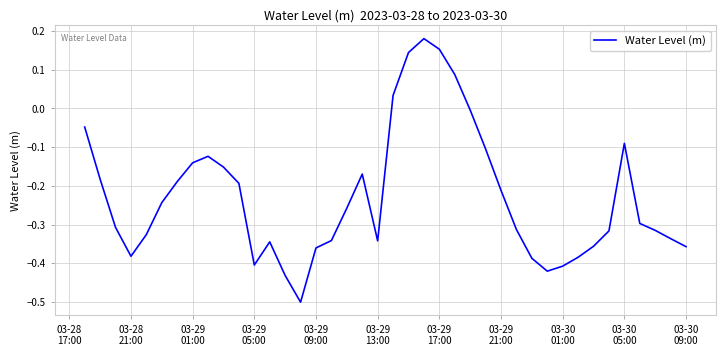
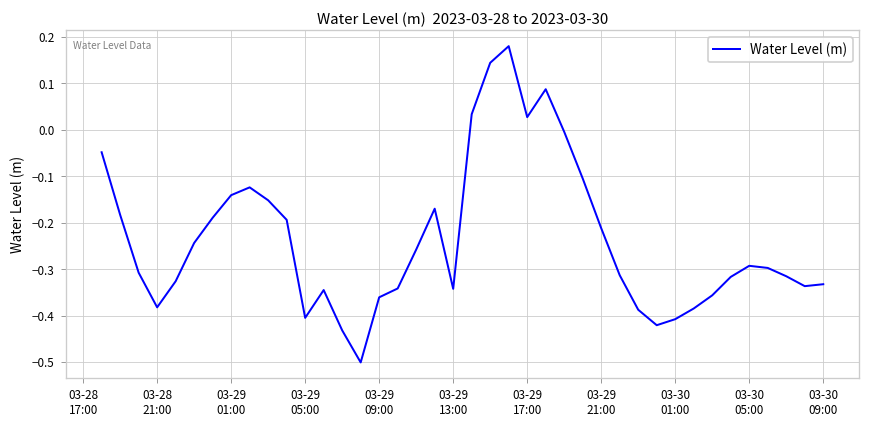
  {
    "03-28 21:00": -0.38,
    "03-29 01:00": -0.14,
    "03-29 05:00": -0.40,
    "03-29 09:00": -0.36,
    "03-29 13:00": -0.34,
-   "03-29 17:00": 0.15,
+   "03-29 17:00": 0.03,
    "03-29 21:00": -0.21,
    "03-30 01:00": -0.41,
-   "03-30 05:00": -0.09,
-   "03-30 09:00": -0.36
+   "03-30 05:00": -0.29,
+   "03-30 09:00": -0.33
  }
